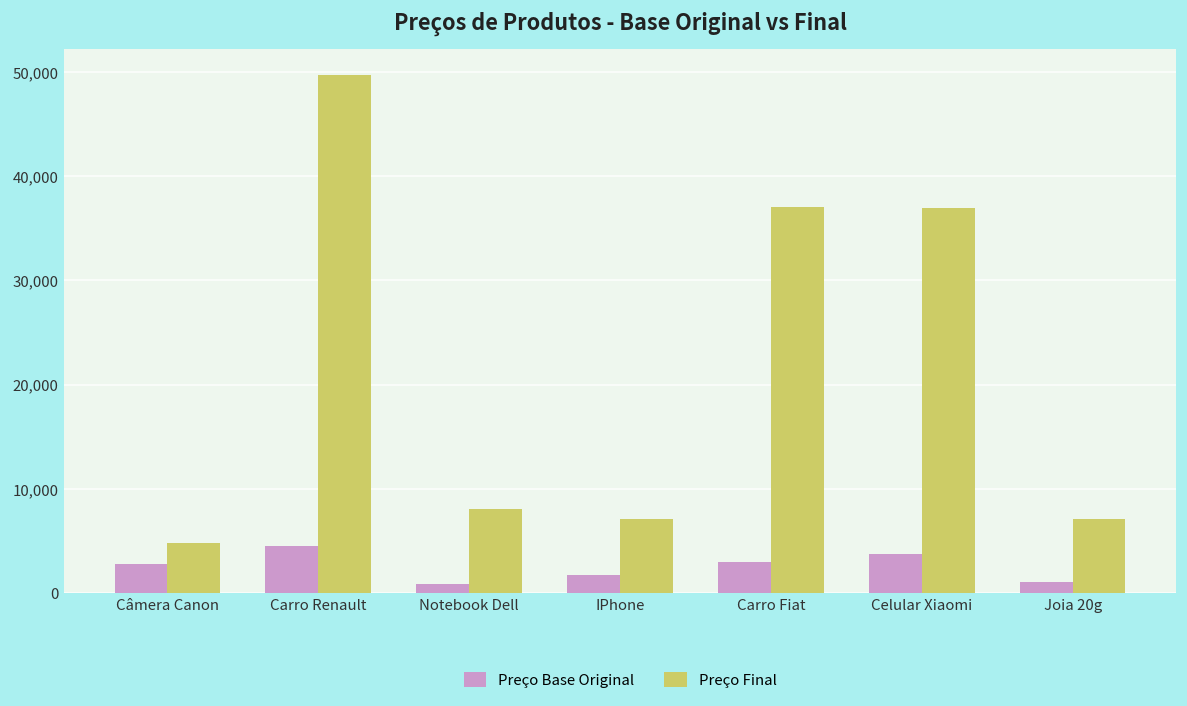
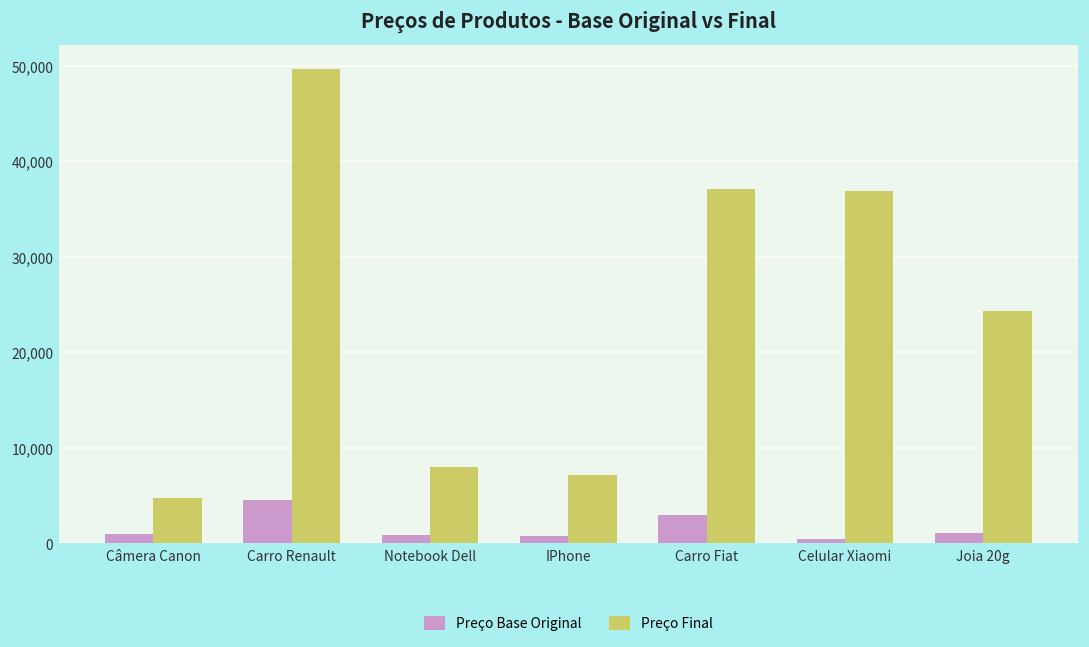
  {
    "Preço Base Original": {
-     "Câmera Canon": "3,000",
+     "Câmera Canon": "1,000",
      "Carro Renault": "5,000",
      "Notebook Dell": "1,000",
-     "IPhone": "2,000",
+     "IPhone": "1,000",
      "Carro Fiat": "3,000",
-     "Celular Xiaomi": "4,000",
+     "Celular Xiaomi": "0",
      "Joia 20g": "1,000"
    },
    "Preço Final": {
      "Câmera Canon": "5,000",
      "Carro Renault": "50,000",
      "Notebook Dell": "8,000",
      "IPhone": "7,000",
      "Carro Fiat": "37,000",
      "Celular Xiaomi": "37,000",
-     "Joia 20g": "7,000"
+     "Joia 20g": "24,000"
    }
  }
